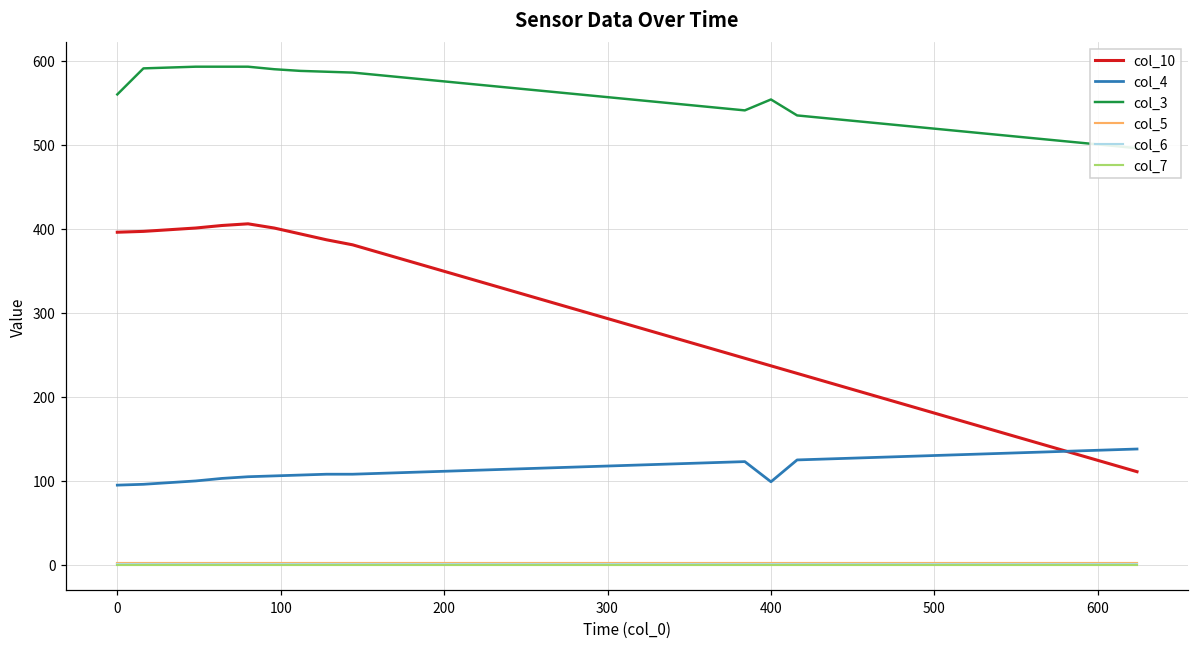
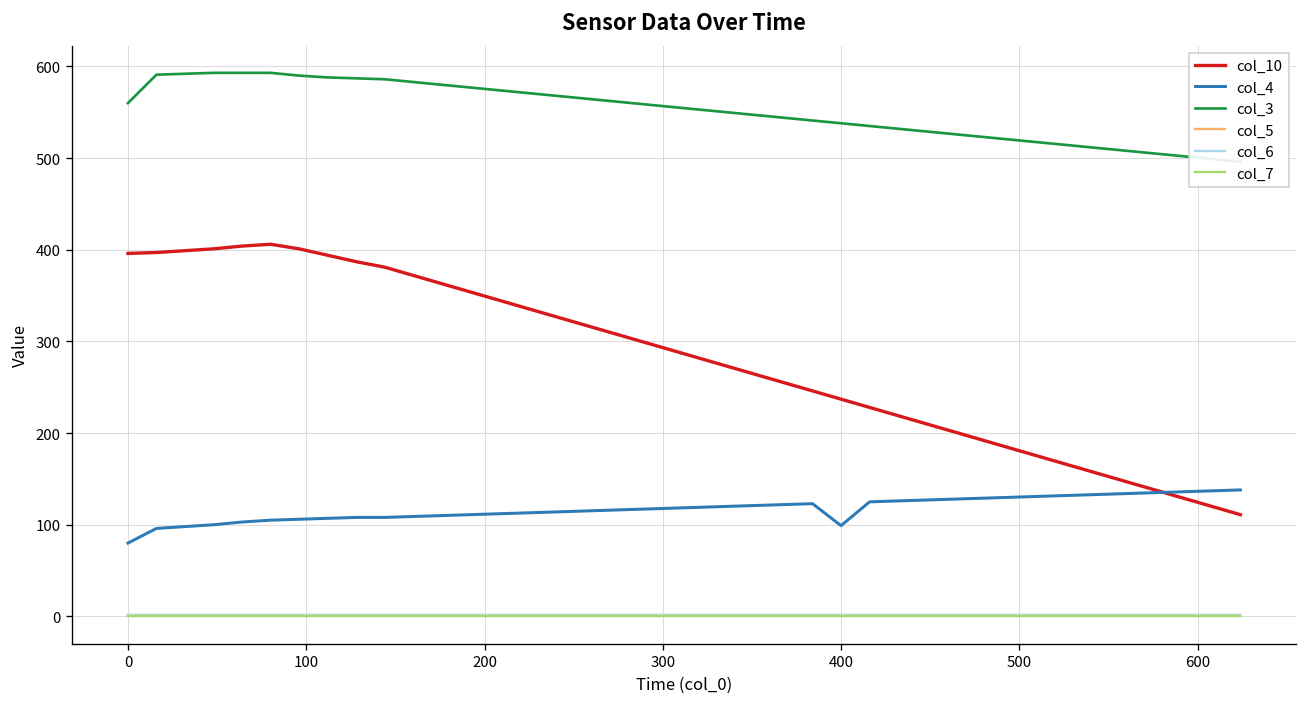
  {
    "col_10": {
      "0": 400,
      "400": 240
    },
    "col_4": {
-     "0": 100,
+     "0": 80,
      "400": 100
    },
    "col_3": {
      "0": 560,
-     "400": 550
+     "400": 540
    }
  }
